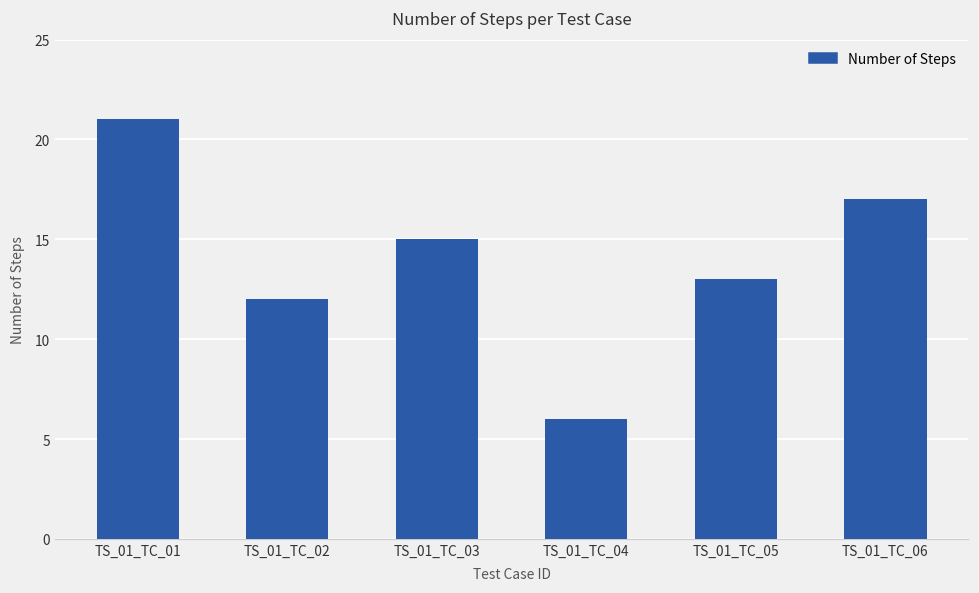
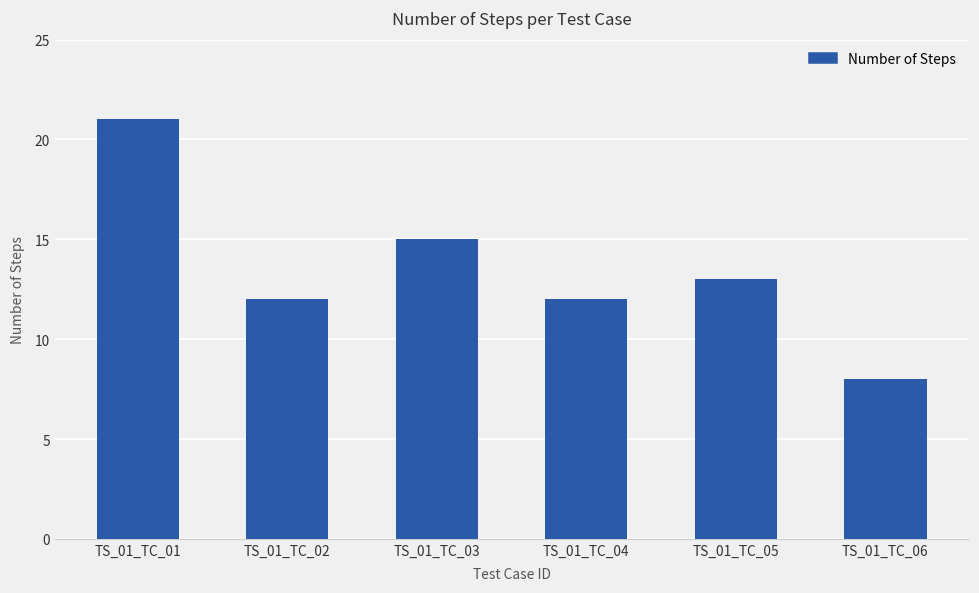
  {
    "TS_01_TC_01": 21,
    "TS_01_TC_02": 12,
    "TS_01_TC_03": 15,
-   "TS_01_TC_04": 6,
+   "TS_01_TC_04": 12,
    "TS_01_TC_05": 13,
-   "TS_01_TC_06": 17
+   "TS_01_TC_06": 8
  }
